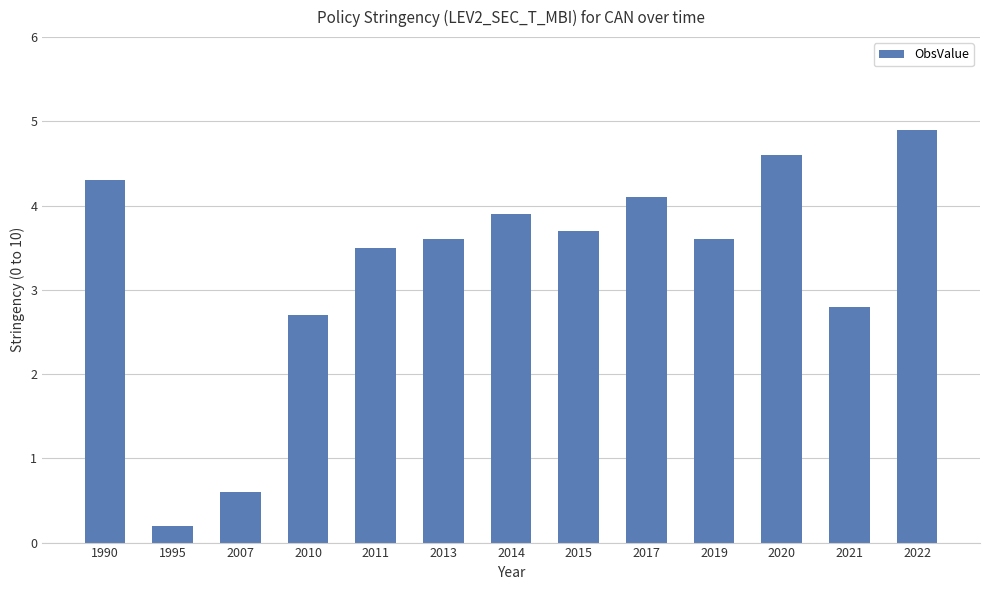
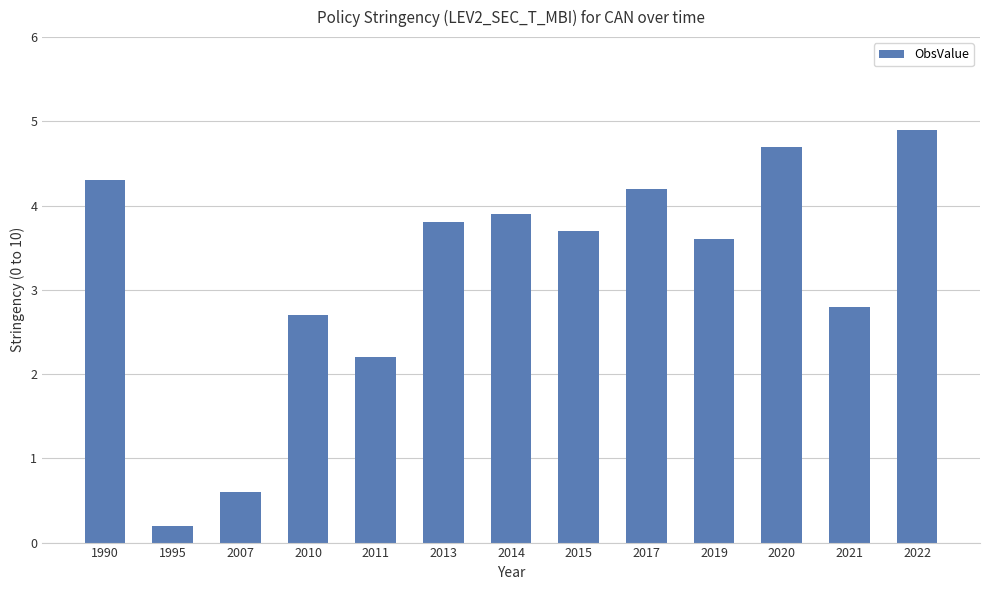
  {
    "1990": 4.3,
    "1995": 0.2,
    "2007": 0.6,
    "2010": 2.7,
-   "2011": 3.5,
-   "2013": 3.6,
+   "2011": 2.2,
+   "2013": 3.8,
    "2014": 3.9,
    "2015": 3.7,
-   "2017": 4.1,
+   "2017": 4.2,
    "2019": 3.6,
-   "2020": 4.6,
+   "2020": 4.7,
    "2021": 2.8,
    "2022": 4.9
  }
